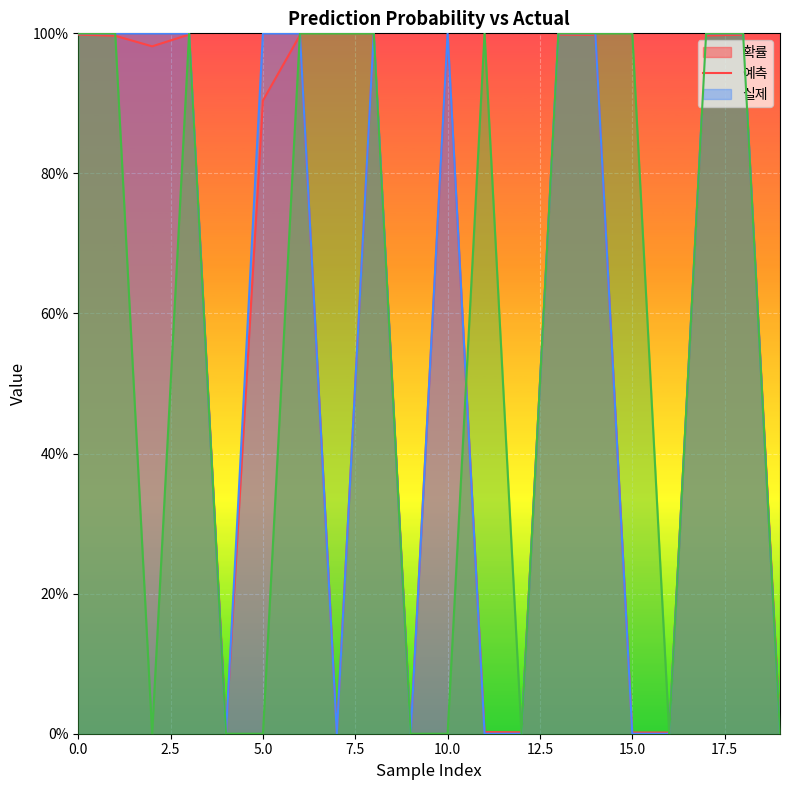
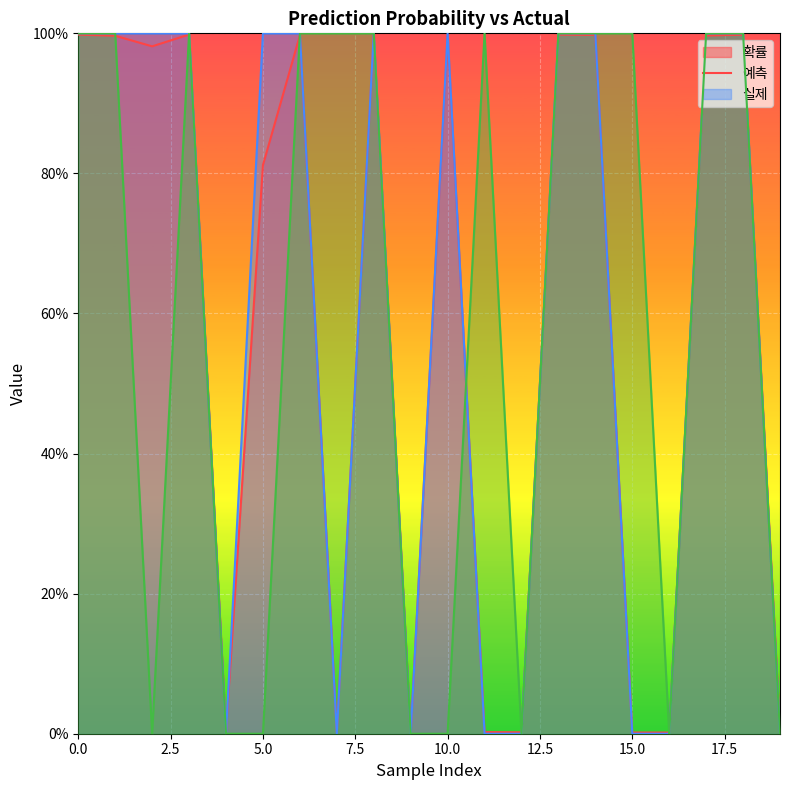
  {
    "확률": {
-     "5.0": "90%",
+     "5.0": "81%",
      "10.0": "100%"
    }
  }
